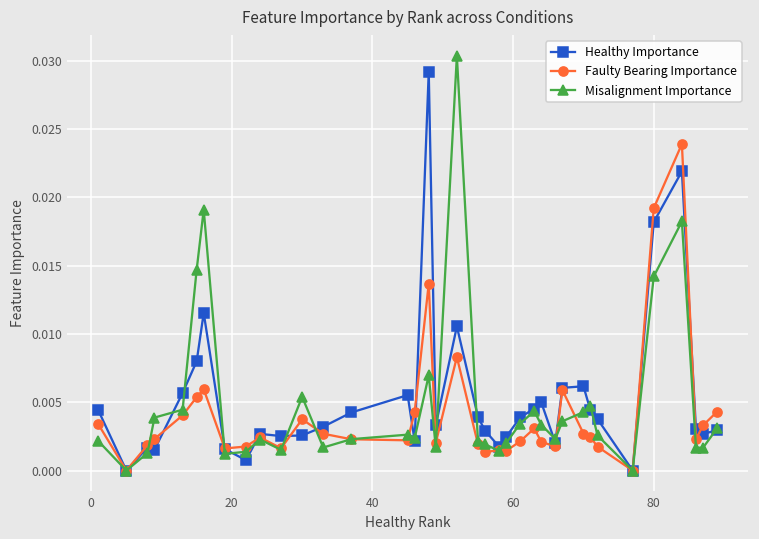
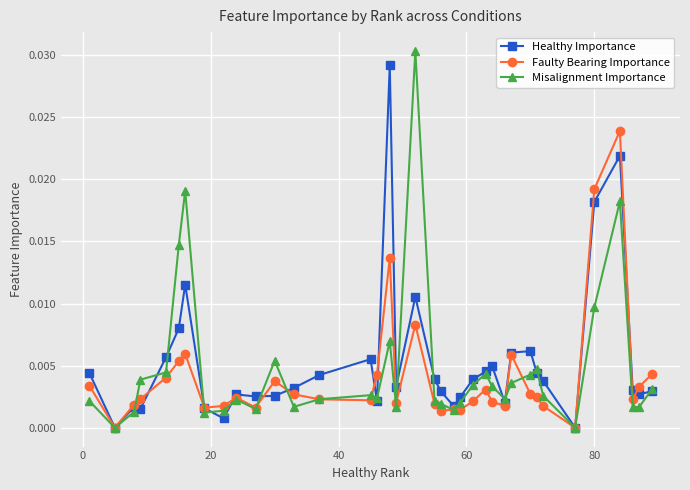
  {
    "Healthy Importance": {
      "80": 0.0182
    },
    "Faulty Bearing Importance": {
      "80": 0.0192
    },
    "Misalignment Importance": {
-     "80": 0.0142
+     "80": 0.0097
    }
  }
